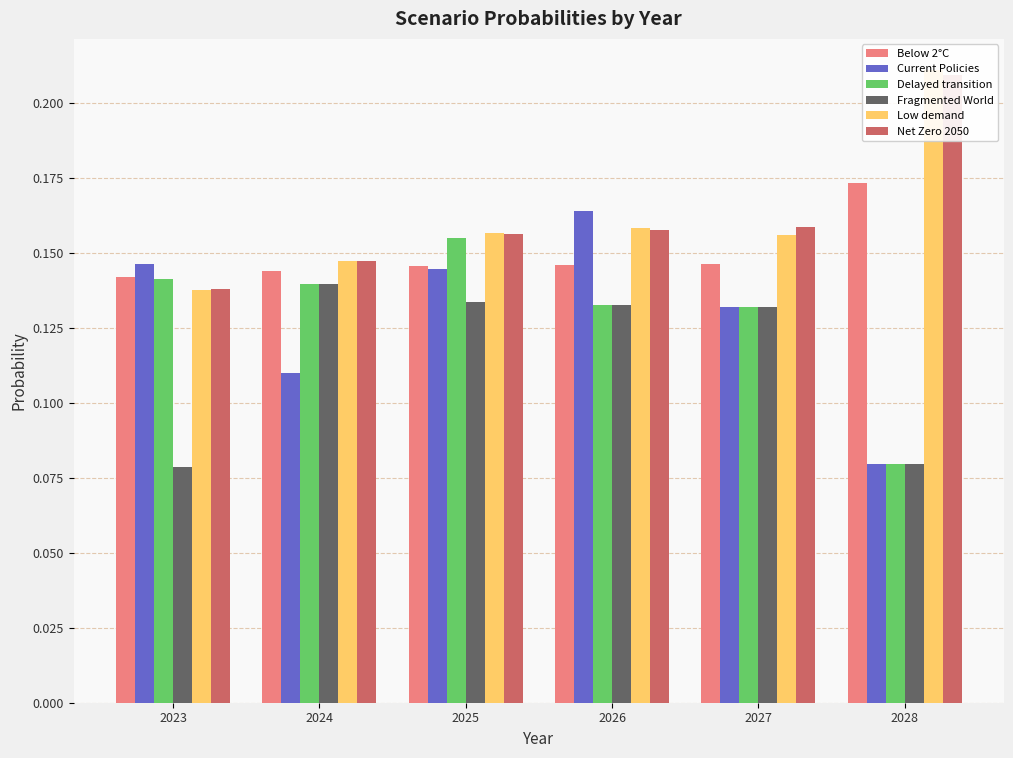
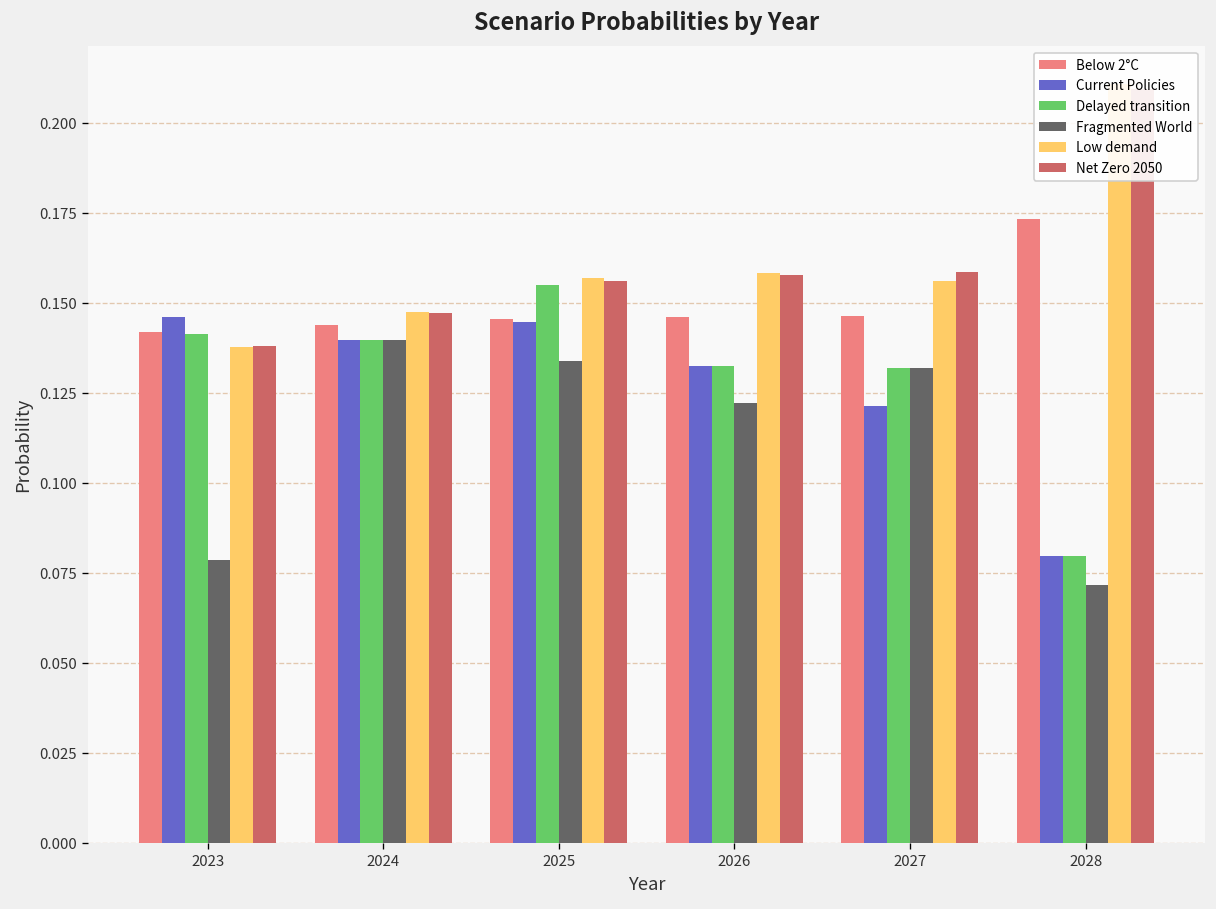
  {
    "Current Policies": {
      "2023": 0.146,
-     "2024": 0.110,
+     "2024": 0.140,
      "2025": 0.145,
-     "2026": 0.164,
-     "2027": 0.132,
+     "2026": 0.133,
+     "2027": 0.121,
      "2028": 0.080
    },
    "Delayed transition": {
      "2023": 0.141,
      "2024": 0.140,
      "2025": 0.155,
      "2026": 0.133,
      "2027": 0.132,
      "2028": 0.080
    },
    "Fragmented World": {
      "2023": 0.079,
      "2024": 0.140,
      "2025": 0.134,
-     "2026": 0.133,
+     "2026": 0.122,
      "2027": 0.132,
-     "2028": 0.080
+     "2028": 0.072
    },
    "Low demand": {
      "2023": 0.138,
      "2024": 0.147,
      "2025": 0.157,
      "2026": 0.158,
      "2027": 0.156
    }
  }
